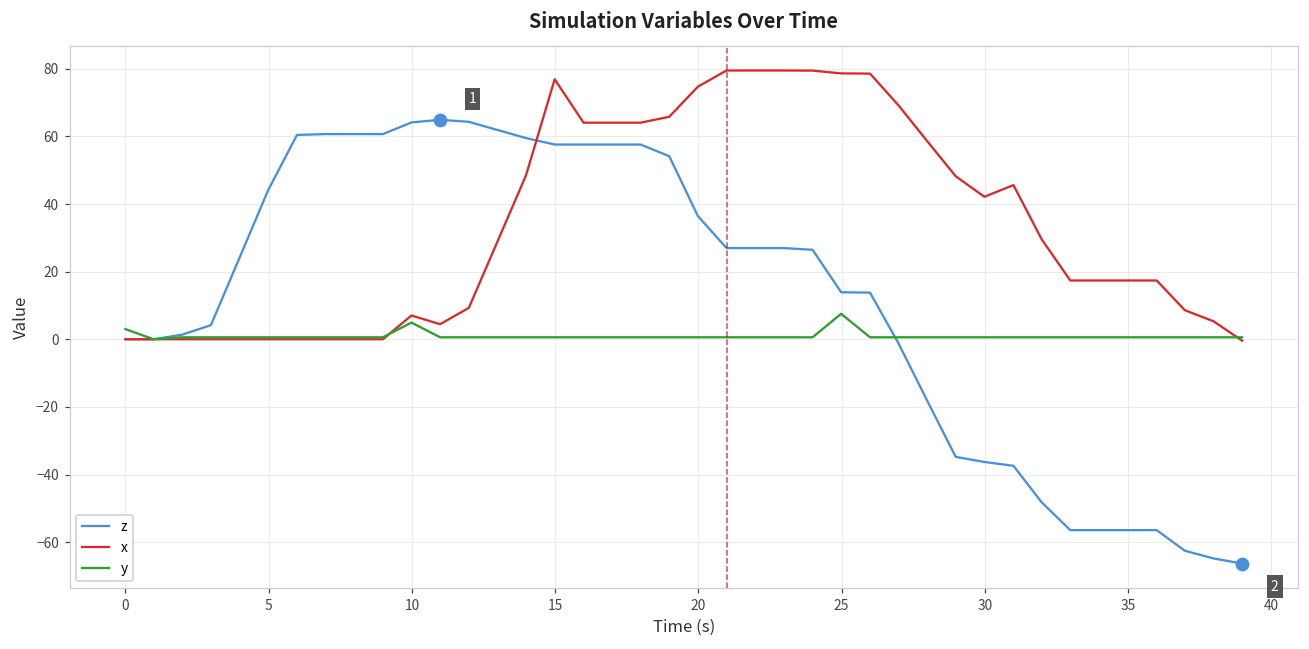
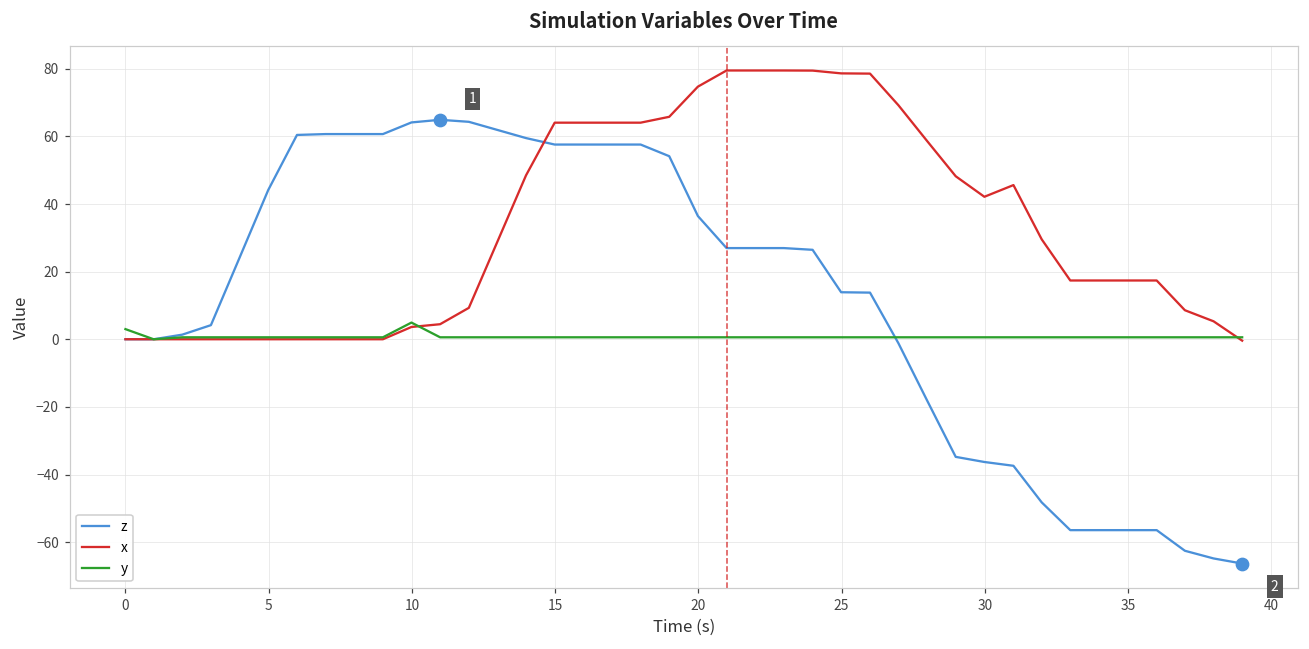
  {
    "x": {
-     "10": 7,
-     "15": 77,
+     "10": 4,
+     "15": 64,
      "20": 75,
      "25": 79,
      "30": 42,
      "35": 17
    },
    "y": {
      "0": 3,
      "10": 5,
      "15": 1,
      "20": 1,
-     "25": 8,
+     "25": 1,
      "30": 1,
      "35": 1
    }
  }
